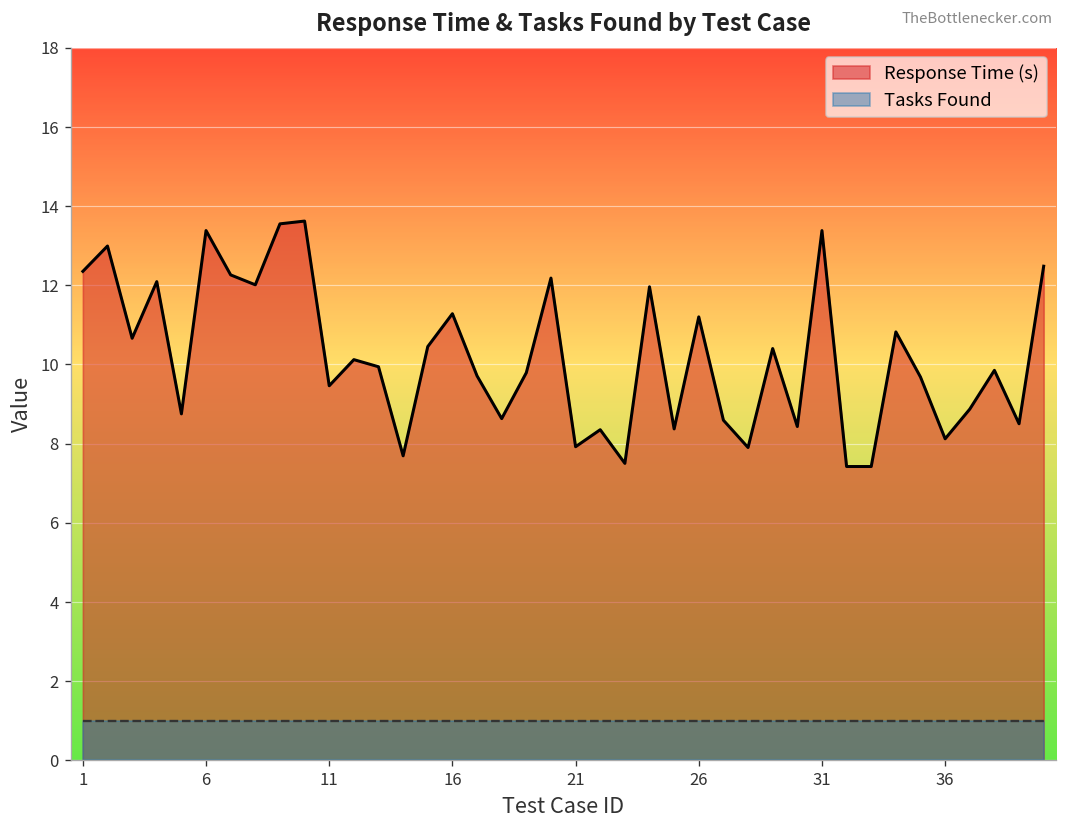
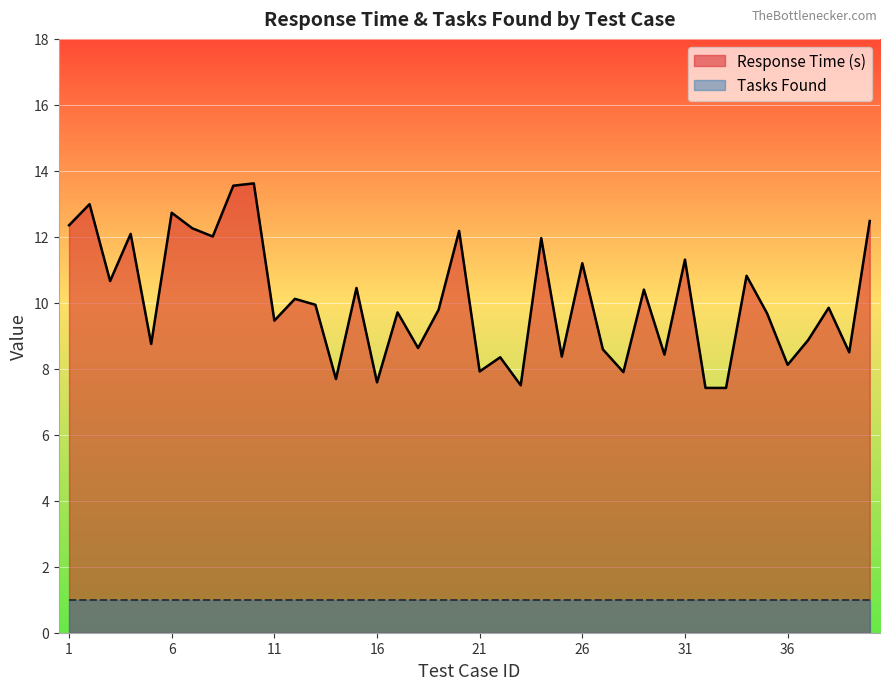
  {
    "Response Time (s)": {
      "1": 12.4,
-     "6": 13.4,
+     "6": 12.7,
      "11": 9.5,
-     "16": 11.3,
+     "16": 7.6,
      "21": 7.9,
      "26": 11.2,
-     "31": 13.4,
+     "31": 11.3,
      "36": 8.1
    },
    "Tasks Found": {
      "1": 1.0,
      "6": 1.0,
      "11": 1.0,
      "16": 1.0,
      "21": 1.0,
      "26": 1.0,
      "31": 1.0,
      "36": 1.0
    }
  }
